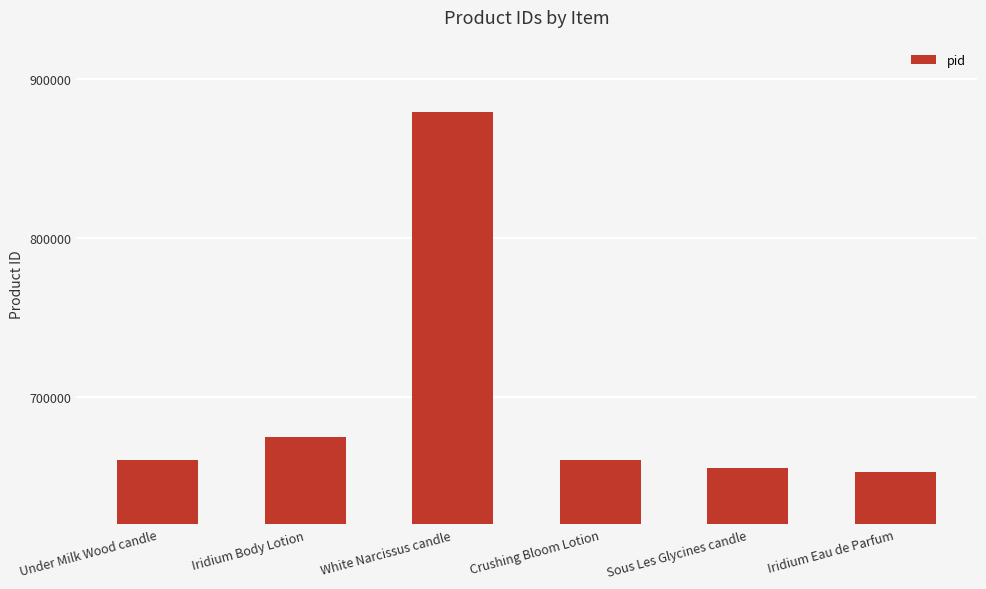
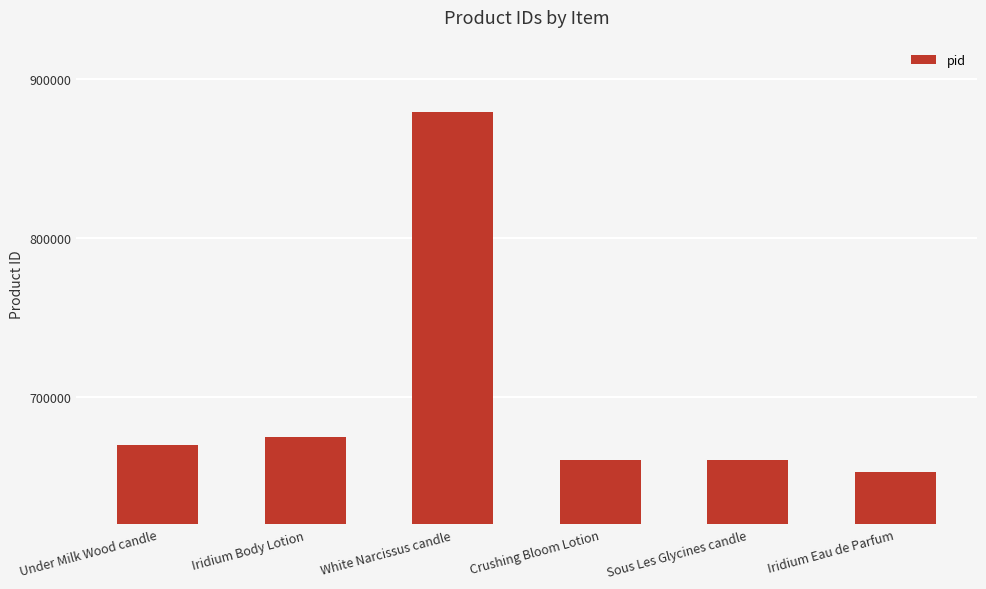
  {
-   "Under Milk Wood candle": 660000,
+   "Under Milk Wood candle": 670000,
    "Iridium Body Lotion": 675000,
    "White Narcissus candle": 879000,
    "Crushing Bloom Lotion": 660000,
-   "Sous Les Glycines candle": 655000,
+   "Sous Les Glycines candle": 660000,
    "Iridium Eau de Parfum": 653000
  }
